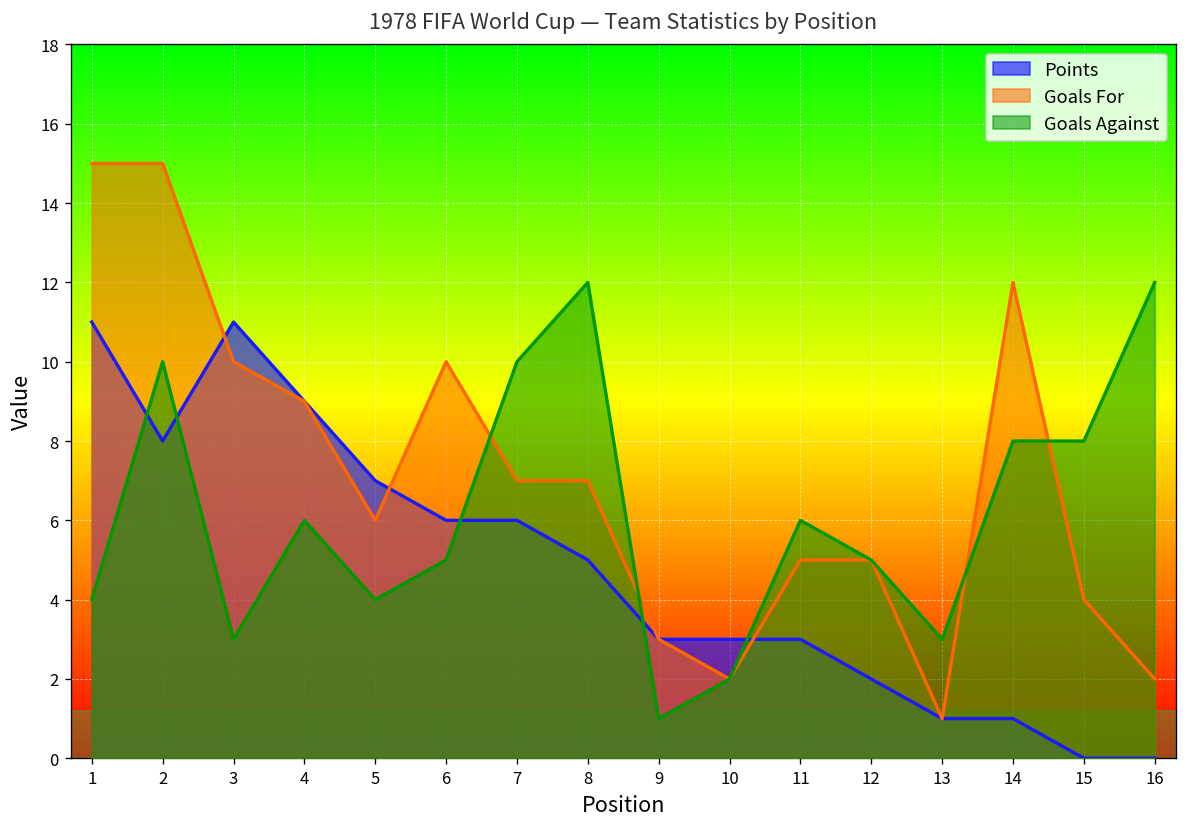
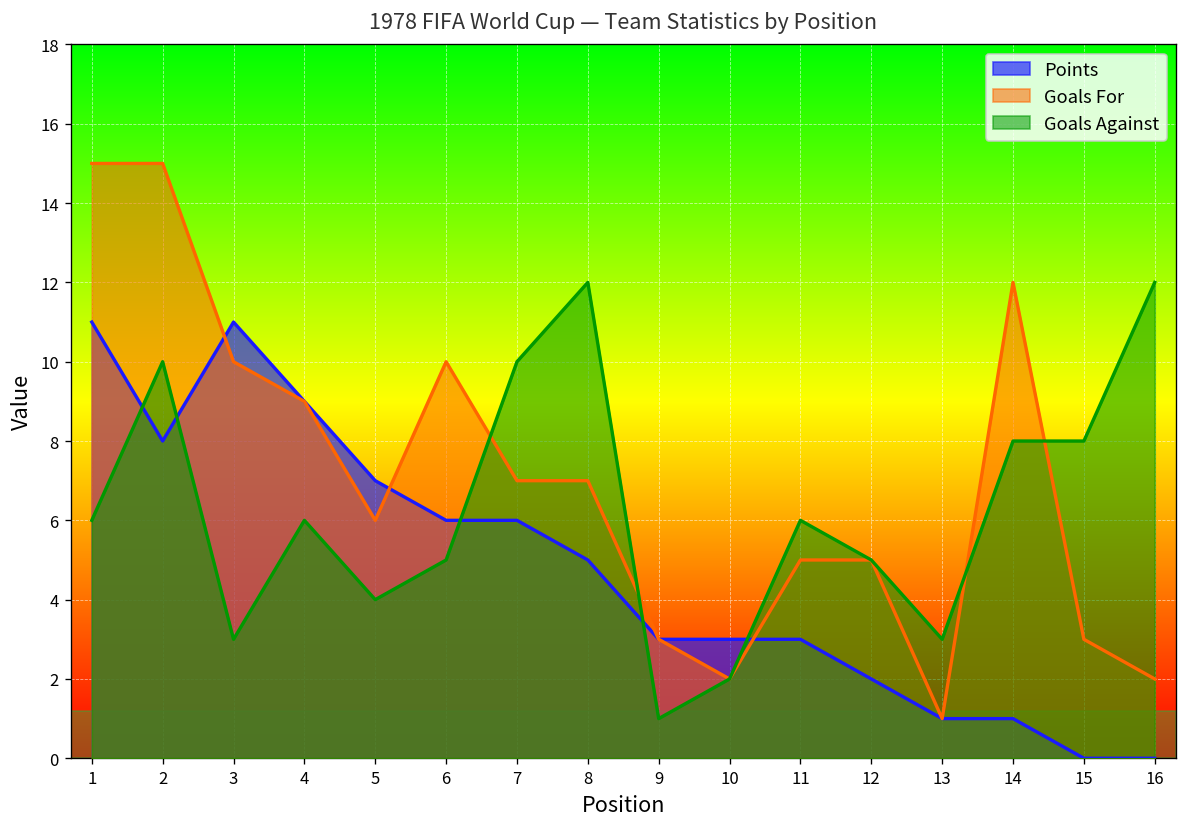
  {
    "Points": {
      "1": 11,
      "2": 8,
      "3": 11,
      "5": 7,
      "6": 6,
      "7": 6,
      "8": 5,
      "10": 3,
      "11": 3,
      "12": 2,
      "14": 1,
      "15": 0,
      "16": 0
    },
    "Goals For": {
      "1": 15,
      "2": 15,
      "3": 10,
      "5": 6,
      "6": 10,
      "7": 7,
      "8": 7,
      "11": 5,
      "14": 12,
-     "15": 4,
+     "15": 3,
      "16": 2
    },
    "Goals Against": {
-     "1": 4,
+     "1": 6,
      "2": 10,
      "3": 3,
      "4": 6,
      "5": 4,
      "6": 5,
      "7": 10,
      "8": 12,
      "9": 1,
      "11": 6,
      "13": 3,
      "14": 8,
      "15": 8,
      "16": 12
    }
  }
